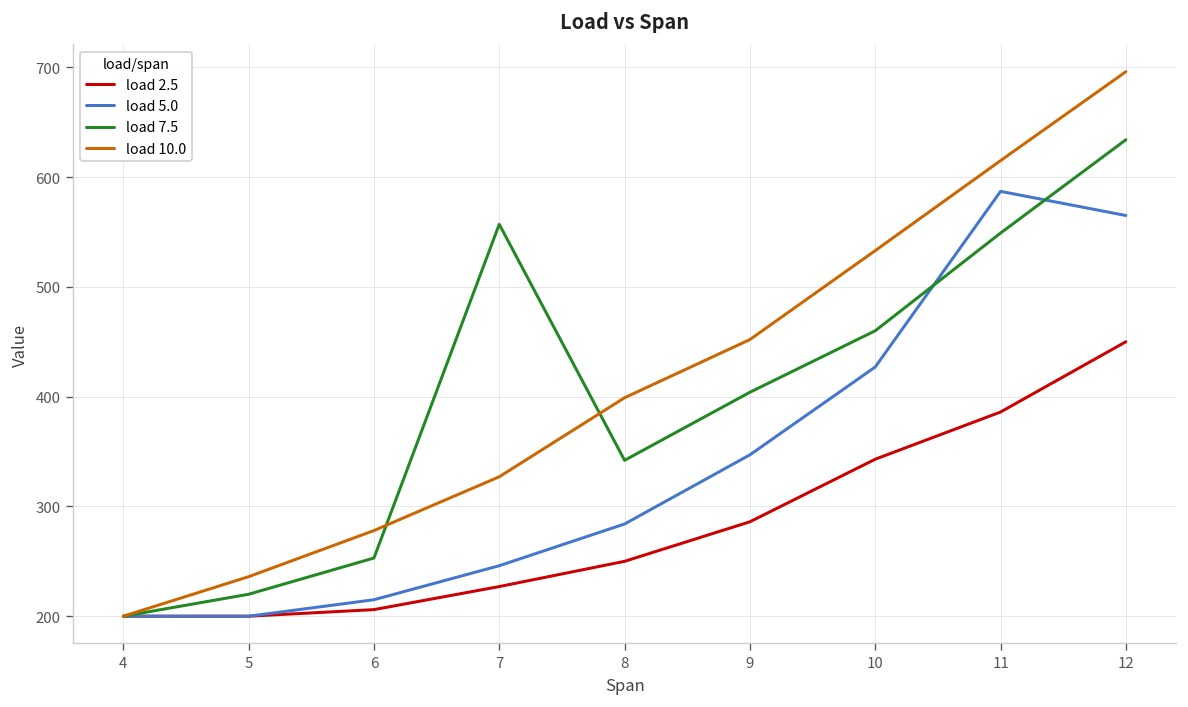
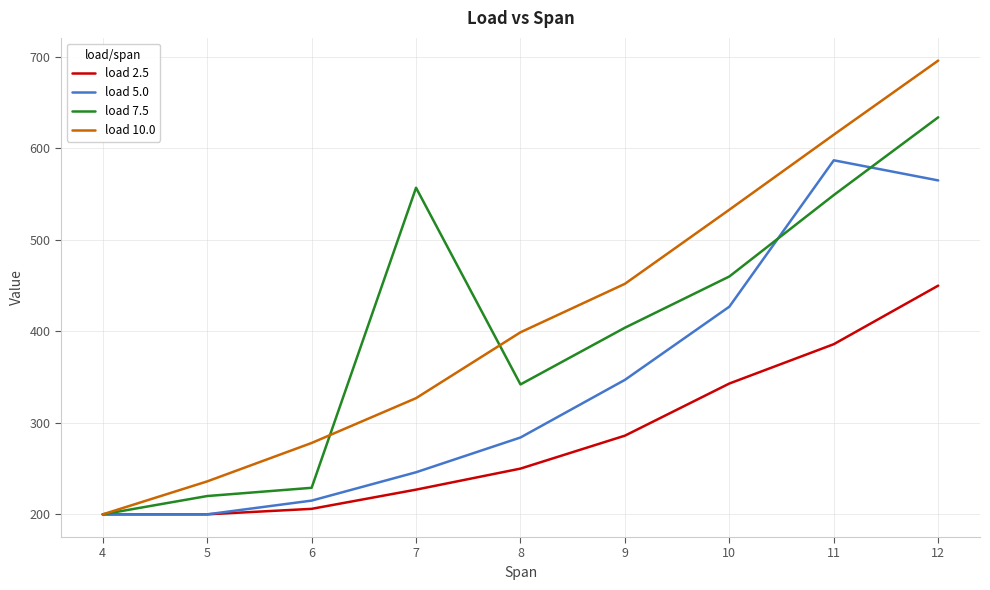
  {
    "load 2.5": {
      "6": 210,
      "7": 230,
      "8": 250,
      "9": 290,
      "10": 340,
      "11": 390,
      "12": 450
    },
    "load 5.0": {
      "6": 220,
      "7": 250,
      "8": 280,
      "9": 350,
      "10": 430,
      "11": 590,
      "12": 570
    },
    "load 7.5": {
      "5": 220,
-     "6": 250,
+     "6": 230,
      "7": 560,
      "8": 340,
      "9": 400,
      "10": 460,
      "11": 550,
      "12": 630
    },
    "load 10.0": {
      "5": 240,
      "6": 280,
      "7": 330,
      "8": 400,
      "9": 450,
      "10": 530,
      "11": 620,
      "12": 700
    }
  }
